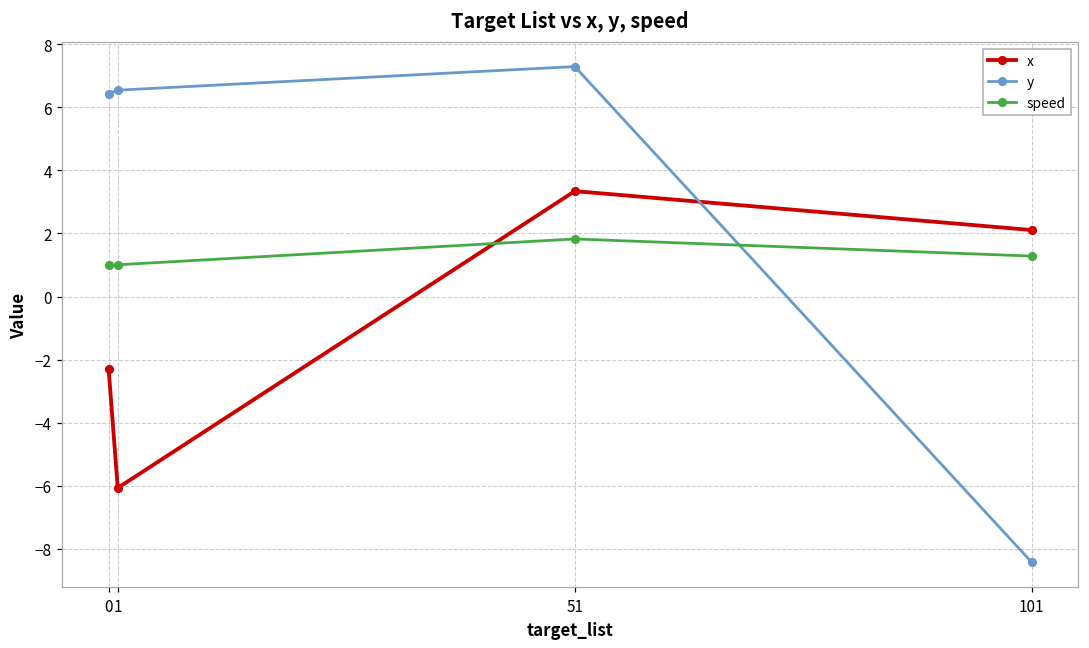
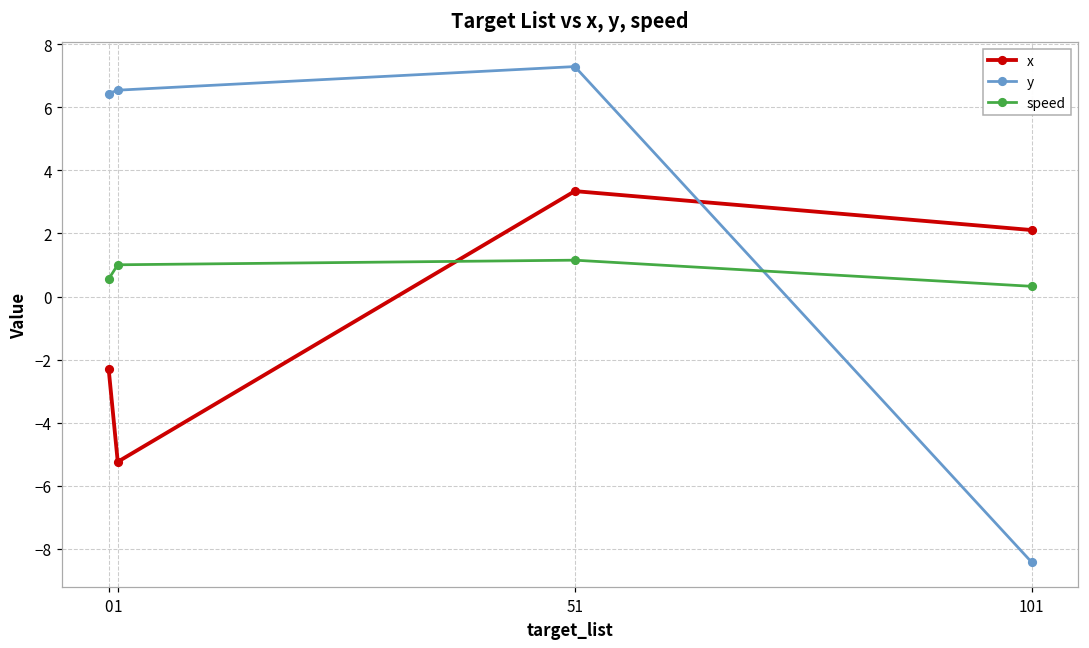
  {
    "x": {
      "0": -2.3,
-     "1": -6.1,
+     "1": -5.2,
      "51": 3.3,
      "101": 2.1
    },
    "y": {
      "0": 6.4,
      "1": 6.5,
      "51": 7.3,
      "101": -8.4
    },
    "speed": {
-     "0": 1.0,
+     "0": 0.6,
      "1": 1.0,
-     "51": 1.8,
-     "101": 1.3
+     "51": 1.2,
+     "101": 0.3
    }
  }
